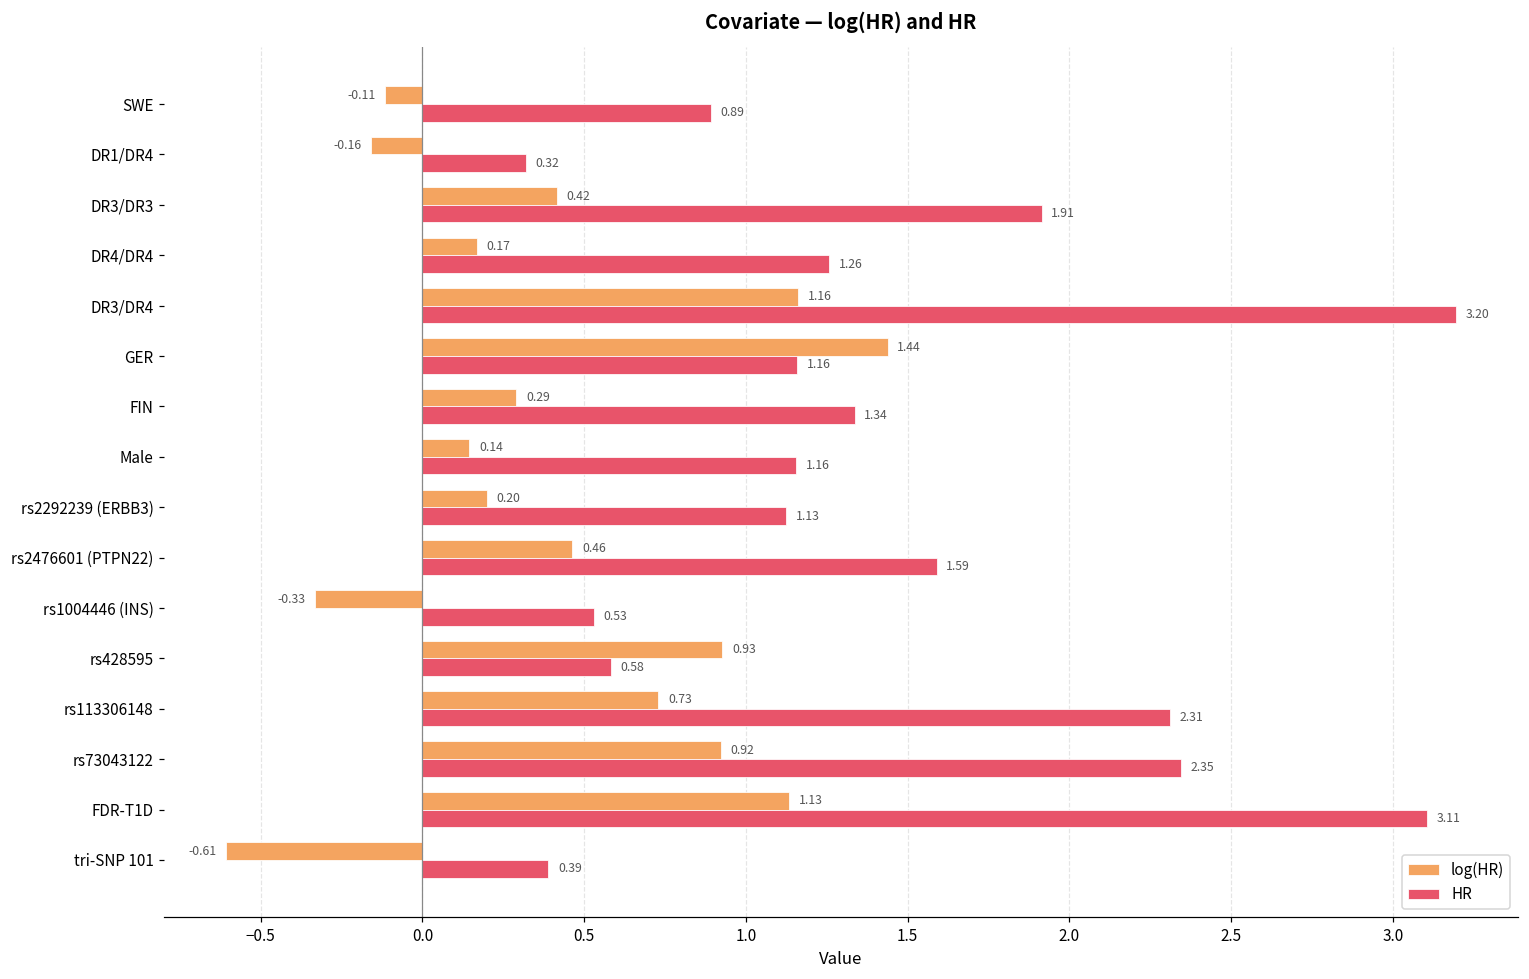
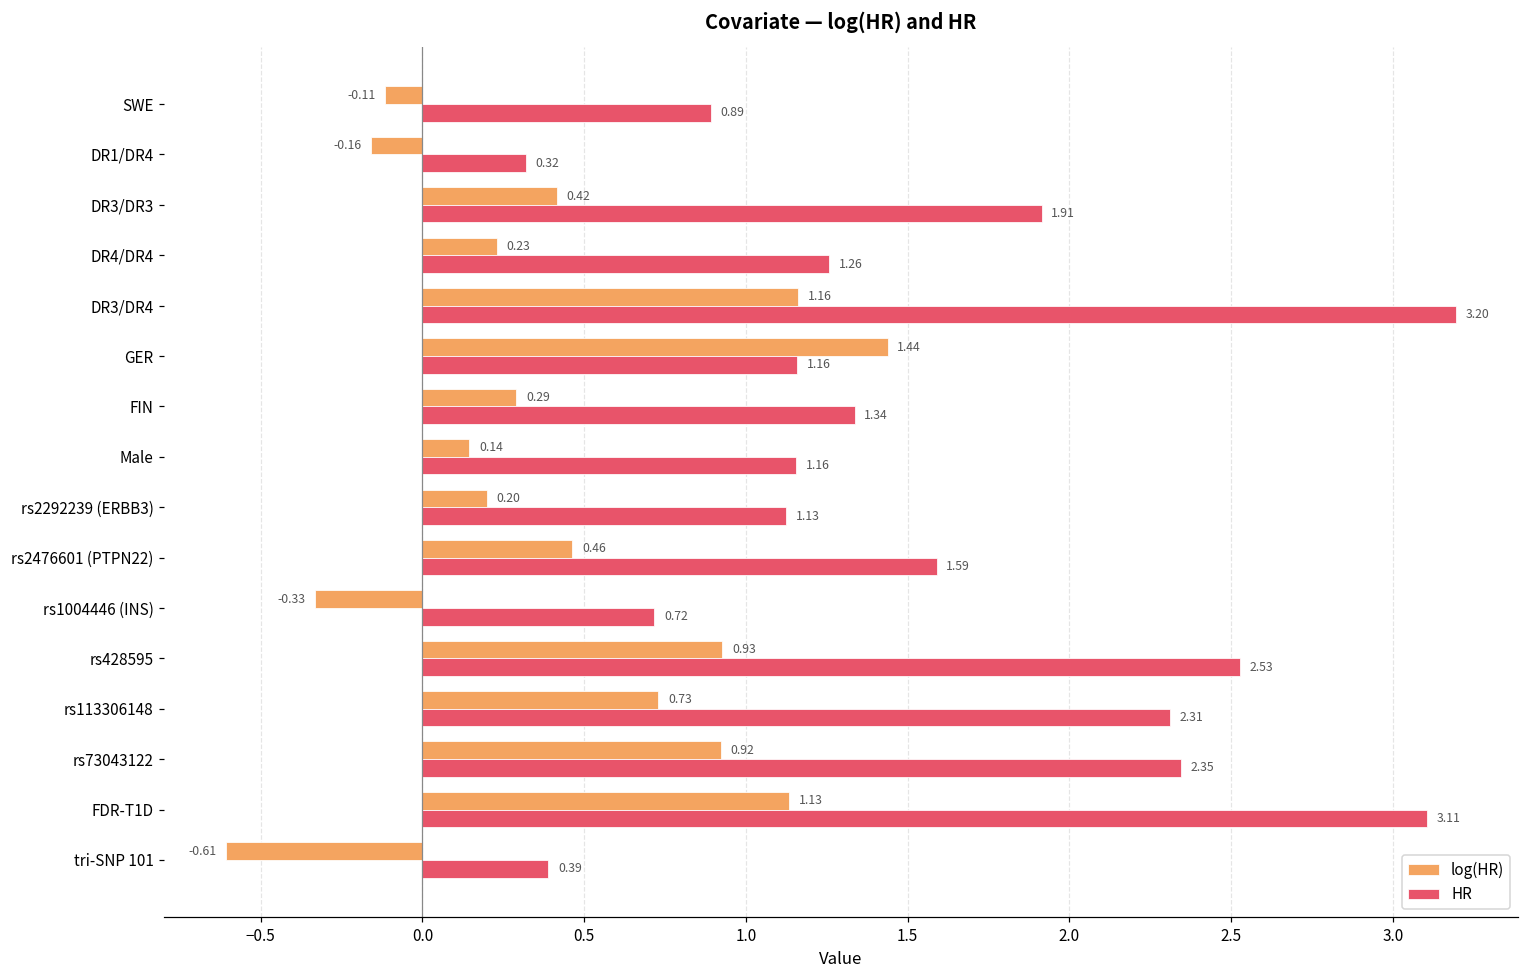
  {
    "log(HR)": {
      "SWE": -0.11,
      "DR1/DR4": -0.16,
      "DR3/DR3": 0.42,
-     "DR4/DR4": 0.17,
+     "DR4/DR4": 0.23,
      "DR3/DR4": 1.16,
      "GER": 1.44,
      "FIN": 0.29,
      "Male": 0.14,
      "rs2292239 (ERBB3)": 0.20,
      "rs2476601 (PTPN22)": 0.46,
      "rs1004446 (INS)": -0.33,
      "rs428595": 0.93,
      "rs113306148": 0.73,
      "rs73043122": 0.92,
      "FDR-T1D": 1.13,
      "tri-SNP 101": -0.61
    },
    "HR": {
      "SWE": 0.89,
      "DR1/DR4": 0.32,
      "DR3/DR3": 1.91,
      "DR4/DR4": 1.26,
      "DR3/DR4": 3.20,
      "GER": 1.16,
      "FIN": 1.34,
      "Male": 1.16,
      "rs2292239 (ERBB3)": 1.13,
      "rs2476601 (PTPN22)": 1.59,
-     "rs1004446 (INS)": 0.53,
-     "rs428595": 0.58,
+     "rs1004446 (INS)": 0.72,
+     "rs428595": 2.53,
      "rs113306148": 2.31,
      "rs73043122": 2.35,
      "FDR-T1D": 3.11,
      "tri-SNP 101": 0.39
    }
  }
